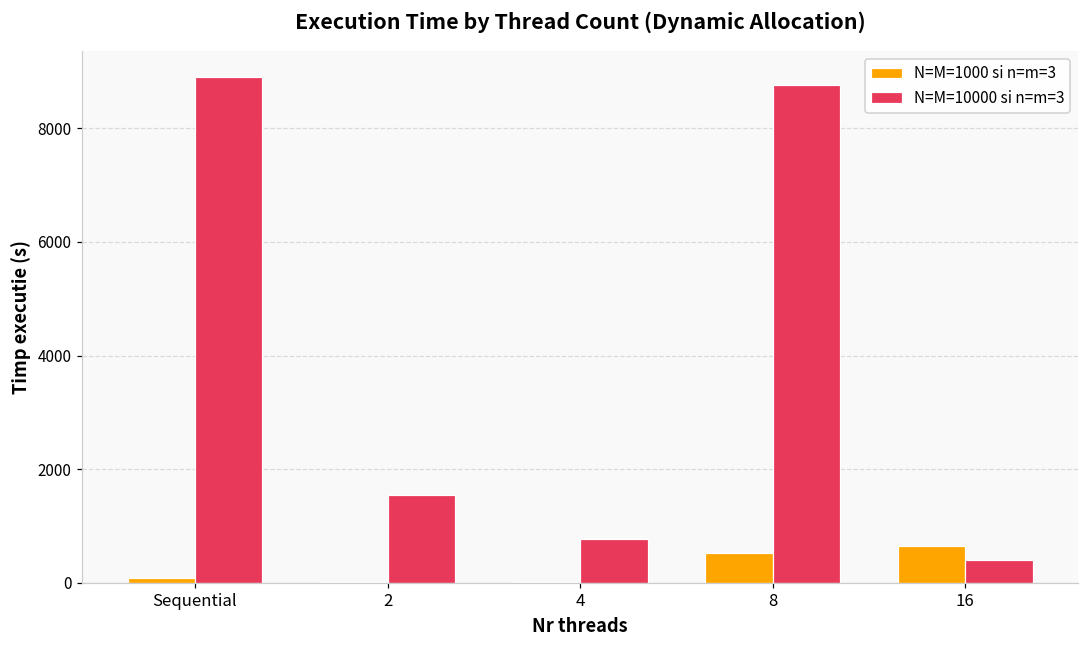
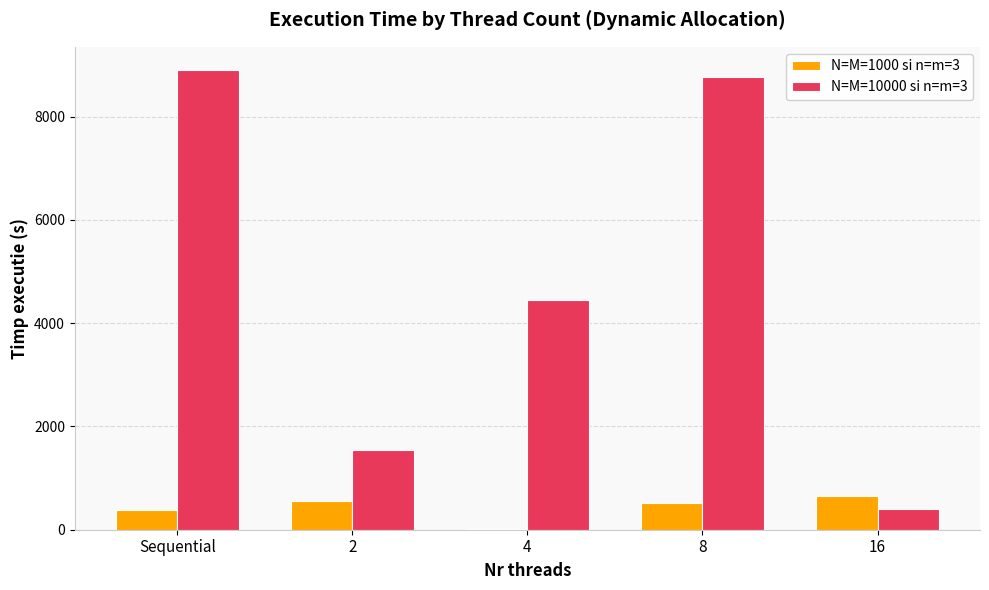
  {
    "N=M=1000 si n=m=3": {
-     "Sequential": 100,
-     "2": 0,
+     "Sequential": 400,
+     "2": 600,
      "8": 500,
      "16": 700
    },
    "N=M=10000 si n=m=3": {
      "Sequential": 8900,
      "2": 1500,
-     "4": 800,
+     "4": 4400,
      "8": 8800,
      "16": 400
    }
  }
